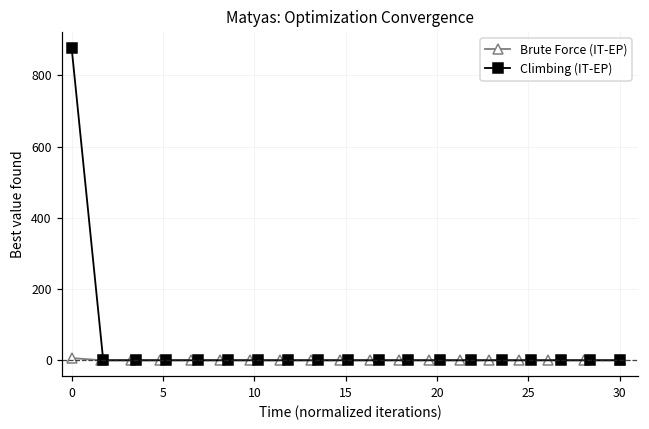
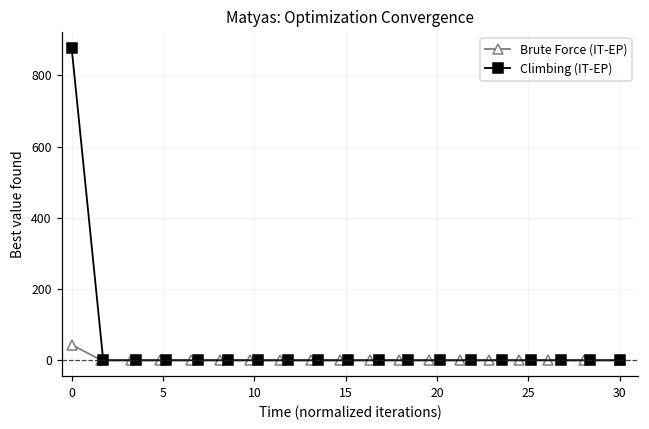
  {
    "Brute Force (IT-EP)": {
-     "0": 10
+     "0": 40
    },
    "Climbing (IT-EP)": {
      "0": 880
    }
  }
